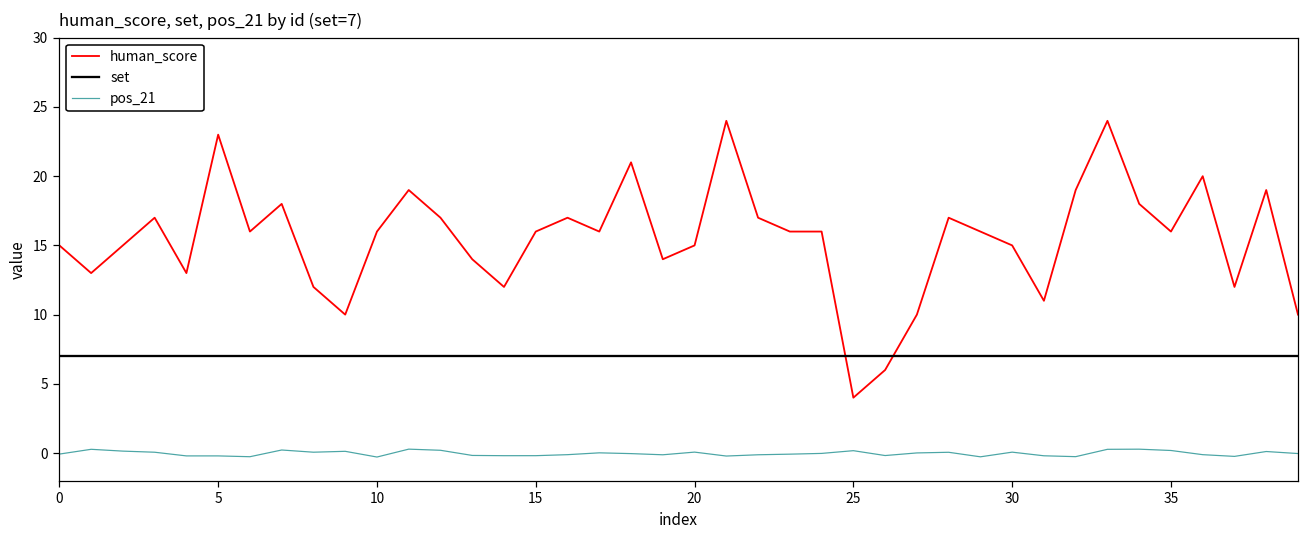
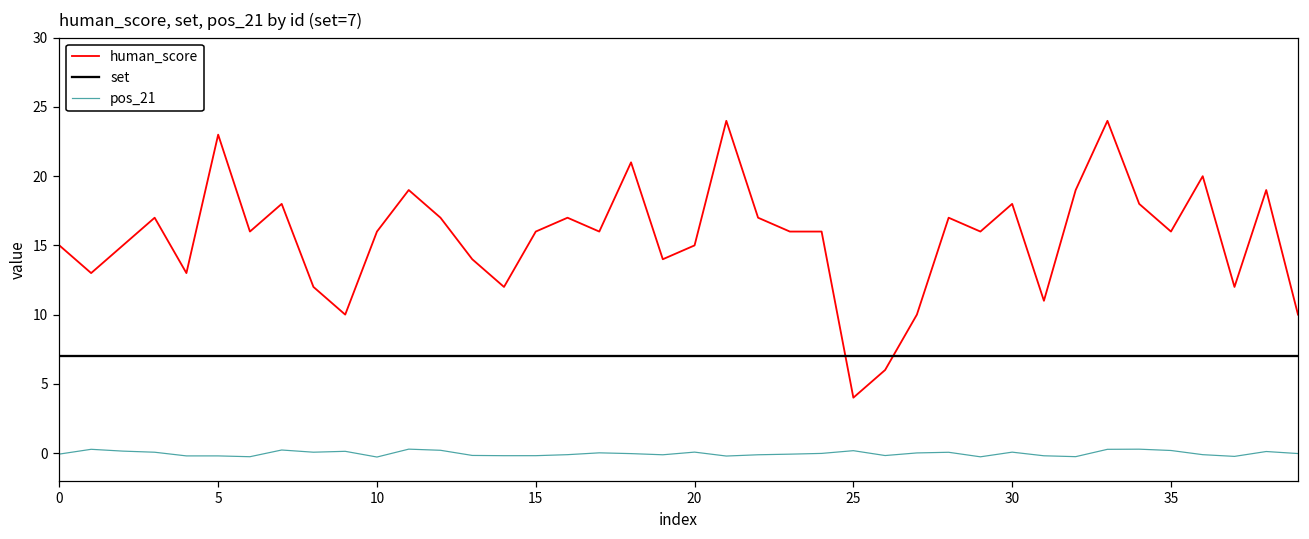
  {
    "human_score": {
      "0": 15,
      "5": 23,
      "10": 16,
      "15": 16,
      "20": 15,
      "25": 4,
-     "30": 15,
+     "30": 18,
      "35": 16
    },
    "set": {
      "0": 7,
      "5": 7,
      "10": 7,
      "15": 7,
      "20": 7,
      "25": 7,
      "30": 7,
      "35": 7
    },
    "pos_21": {
      "0": 0,
      "5": -0.2,
      "10": -0.3,
      "15": 0,
      "20": 0,
      "25": 0,
      "30": 0,
      "35": 0
    }
  }
